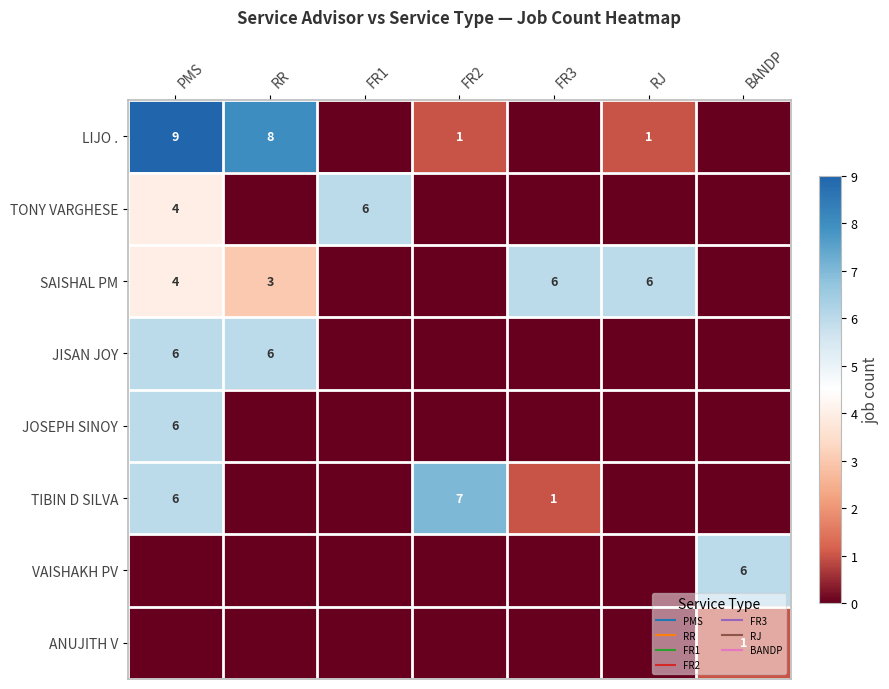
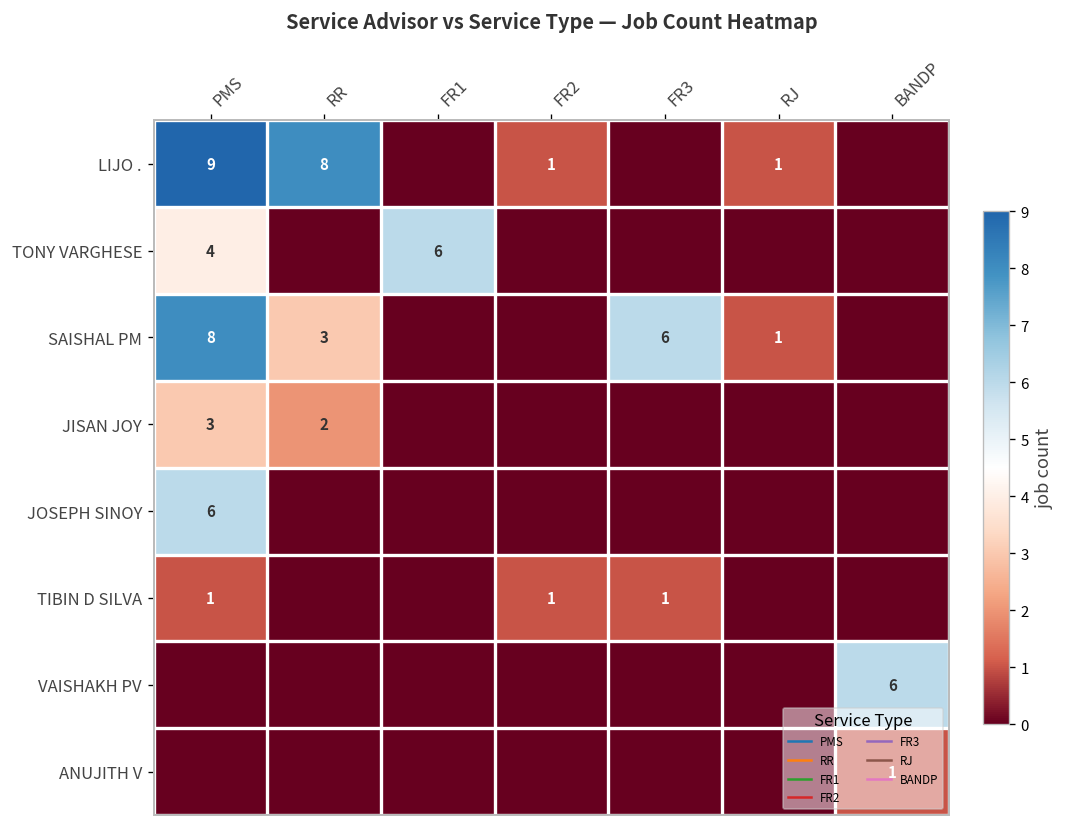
  {
    "LIJO .": {
      "PMS": 9,
      "RR": 8,
      "FR2": 1,
      "RJ": 1
    },
    "TONY VARGHESE": {
      "PMS": 4,
      "FR1": 6
    },
    "SAISHAL PM": {
-     "PMS": 4,
+     "PMS": 8,
      "RR": 3,
      "FR3": 6,
-     "RJ": 6
+     "RJ": 1
    },
    "JISAN JOY": {
-     "PMS": 6,
-     "RR": 6
+     "PMS": 3,
+     "RR": 2
    },
    "JOSEPH SINOY": {
      "PMS": 6
    },
    "TIBIN D SILVA": {
-     "PMS": 6,
-     "FR2": 7,
+     "PMS": 1,
+     "FR2": 1,
      "FR3": 1
    },
    "VAISHAKH PV": {
      "BANDP": 6
    }
  }
